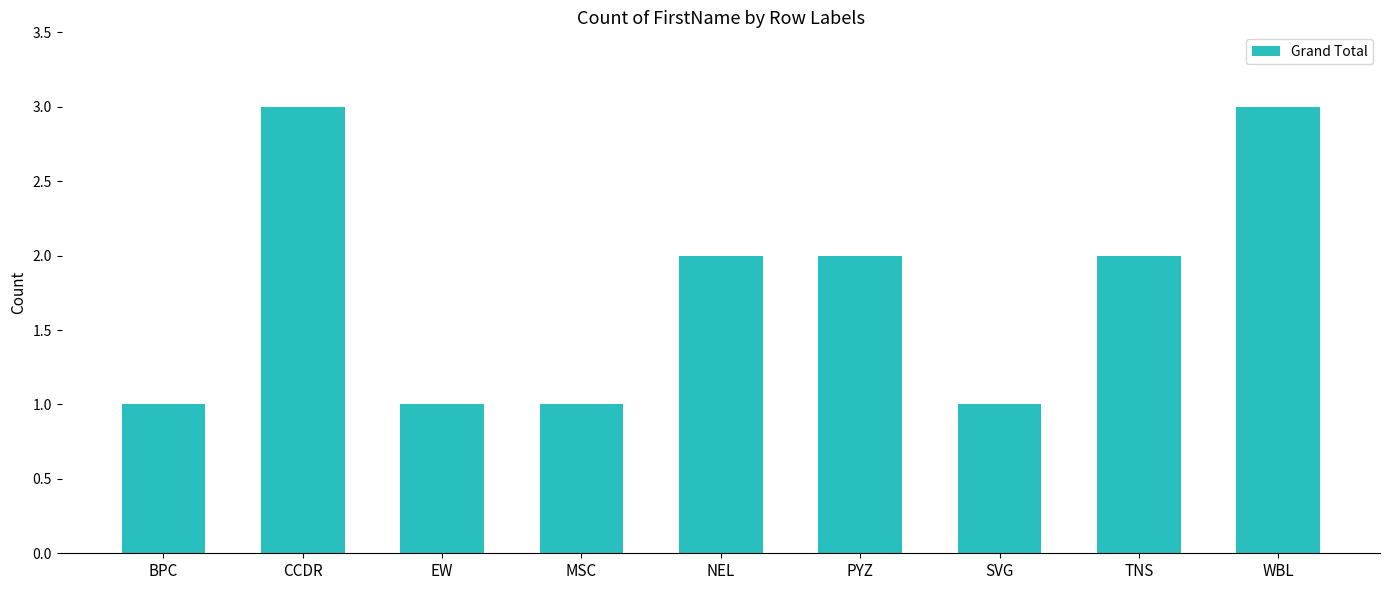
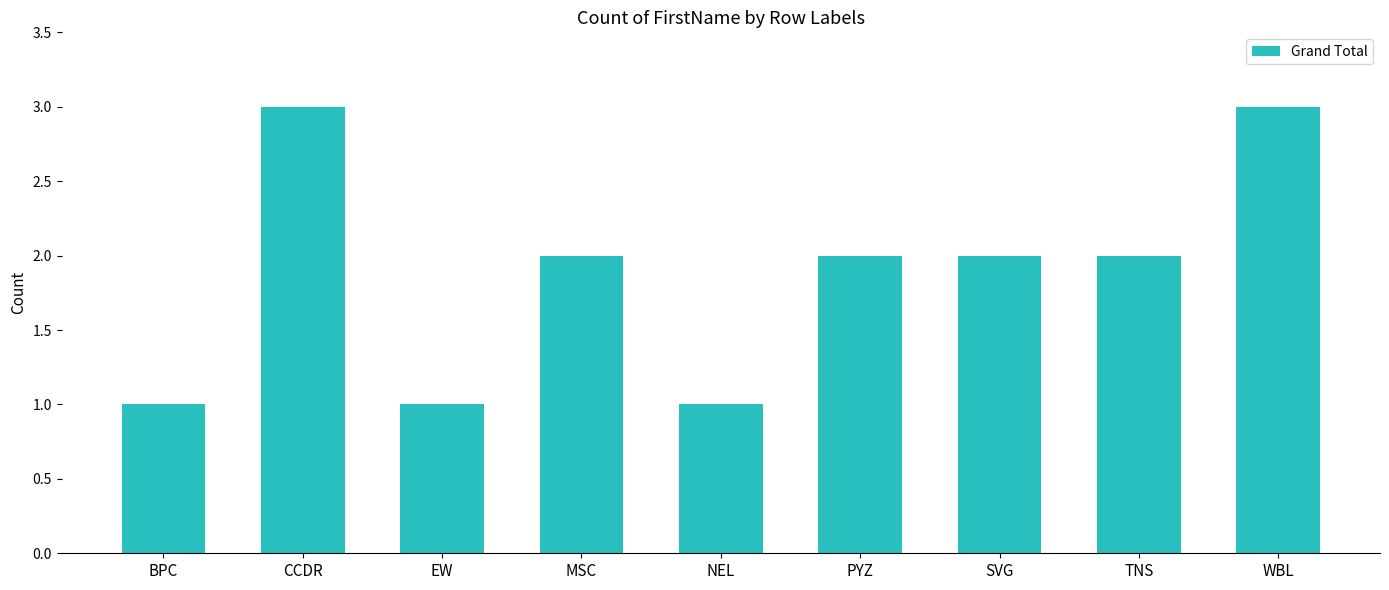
  {
    "BPC": 1,
    "CCDR": 3,
    "EW": 1,
-   "MSC": 1,
-   "NEL": 2,
+   "MSC": 2,
+   "NEL": 1,
    "PYZ": 2,
-   "SVG": 1,
+   "SVG": 2,
    "TNS": 2,
    "WBL": 3
  }
